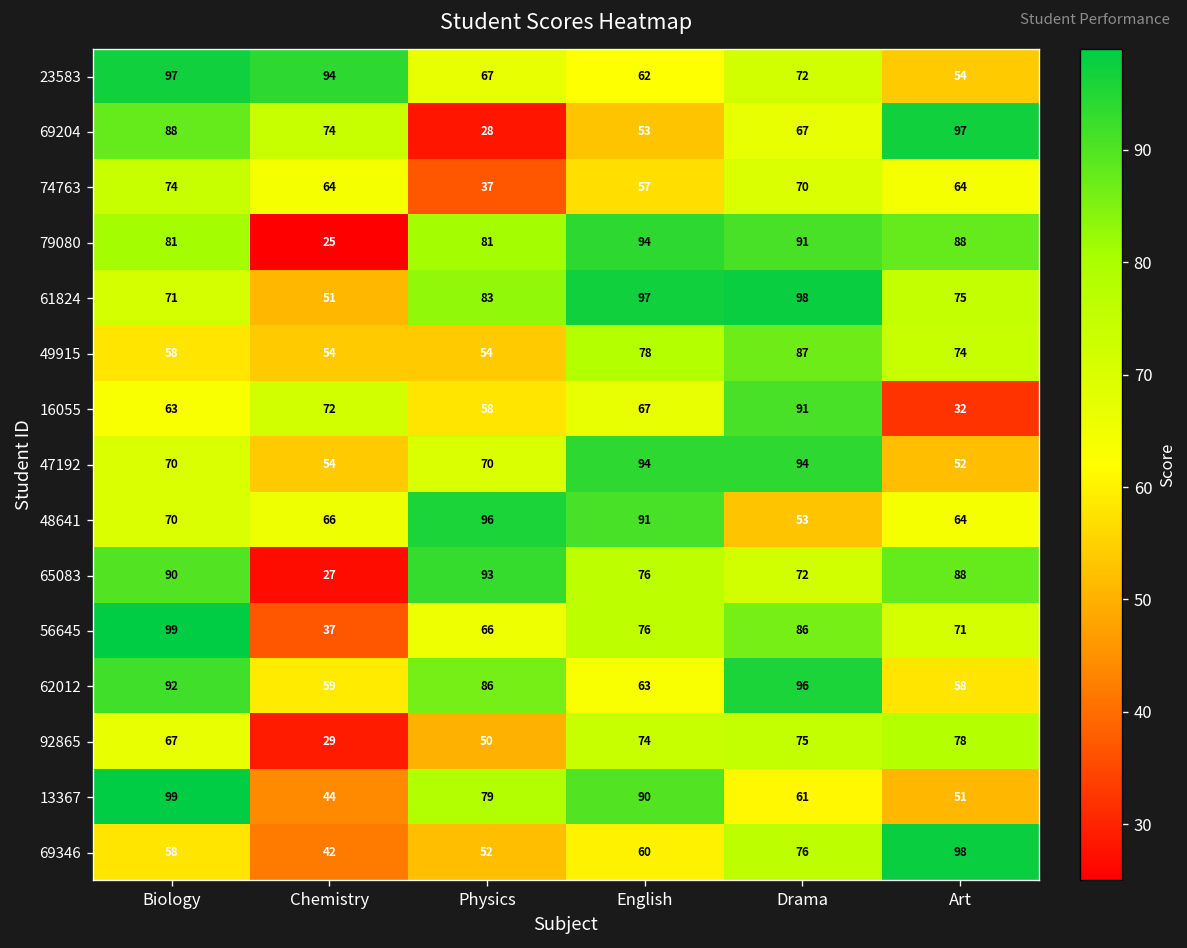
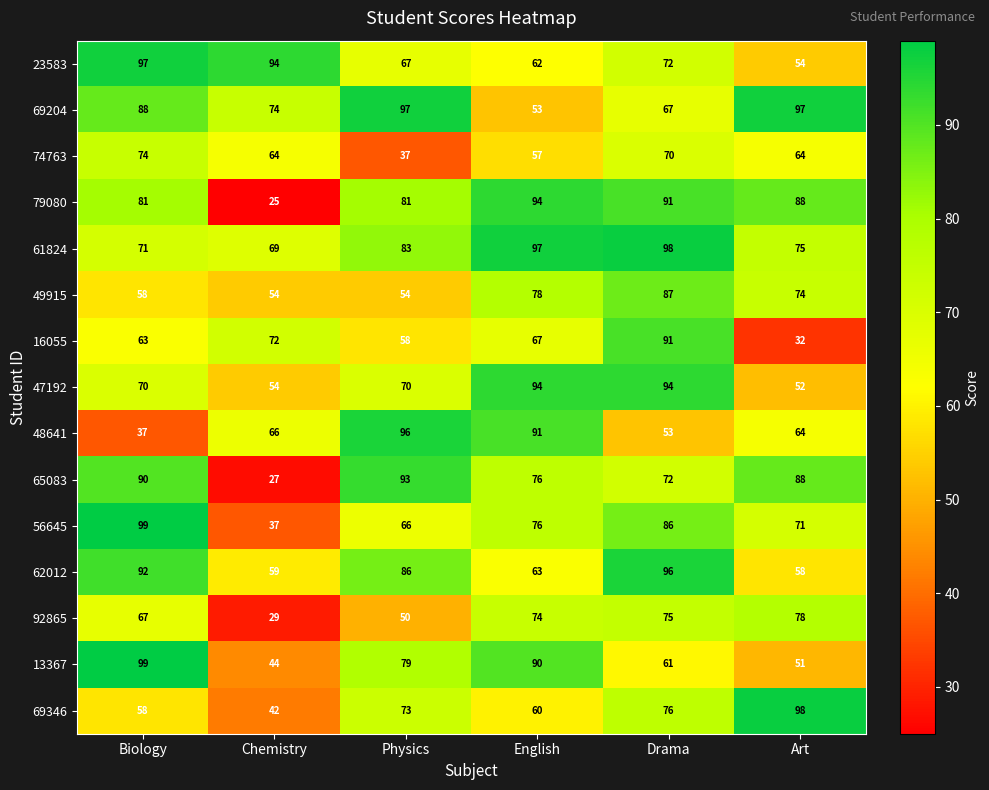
  {
    "23583": {
      "Biology": 97,
      "Chemistry": 94,
      "Physics": 67,
      "English": 62,
      "Drama": 72,
      "Art": 54
    },
    "69204": {
      "Biology": 88,
      "Chemistry": 74,
-     "Physics": 28,
+     "Physics": 97,
      "English": 53,
      "Drama": 67,
      "Art": 97
    },
    "74763": {
      "Biology": 74,
      "Chemistry": 64,
      "Physics": 37,
      "English": 57,
      "Drama": 70,
      "Art": 64
    },
    "79080": {
      "Biology": 81,
      "Chemistry": 25,
      "Physics": 81,
      "English": 94,
      "Drama": 91,
      "Art": 88
    },
    "61824": {
      "Biology": 71,
-     "Chemistry": 51,
+     "Chemistry": 69,
      "Physics": 83,
      "English": 97,
      "Drama": 98,
      "Art": 75
    },
    "49915": {
      "Biology": 58,
      "Chemistry": 54,
      "Physics": 54,
      "English": 78,
      "Drama": 87,
      "Art": 74
    },
    "16055": {
      "Biology": 63,
      "Chemistry": 72,
      "Physics": 58,
      "English": 67,
      "Drama": 91,
      "Art": 32
    },
    "47192": {
      "Biology": 70,
      "Chemistry": 54,
      "Physics": 70,
      "English": 94,
      "Drama": 94,
      "Art": 52
    },
    "48641": {
-     "Biology": 70,
+     "Biology": 37,
      "Chemistry": 66,
      "Physics": 96,
      "English": 91,
      "Drama": 53,
      "Art": 64
    },
    "65083": {
      "Biology": 90,
      "Chemistry": 27,
      "Physics": 93,
      "English": 76,
      "Drama": 72,
      "Art": 88
    },
    "56645": {
      "Biology": 99,
      "Chemistry": 37,
      "Physics": 66,
      "English": 76,
      "Drama": 86,
      "Art": 71
    },
    "62012": {
      "Biology": 92,
      "Chemistry": 59,
      "Physics": 86,
      "English": 63,
      "Drama": 96,
      "Art": 58
    },
    "92865": {
      "Biology": 67,
      "Chemistry": 29,
      "Physics": 50,
      "English": 74,
      "Drama": 75,
      "Art": 78
    },
    "13367": {
      "Biology": 99,
      "Chemistry": 44,
      "Physics": 79,
      "English": 90,
      "Drama": 61,
      "Art": 51
    },
    "69346": {
      "Biology": 58,
      "Chemistry": 42,
-     "Physics": 52,
+     "Physics": 73,
      "English": 60,
      "Drama": 76,
      "Art": 98
    }
  }
